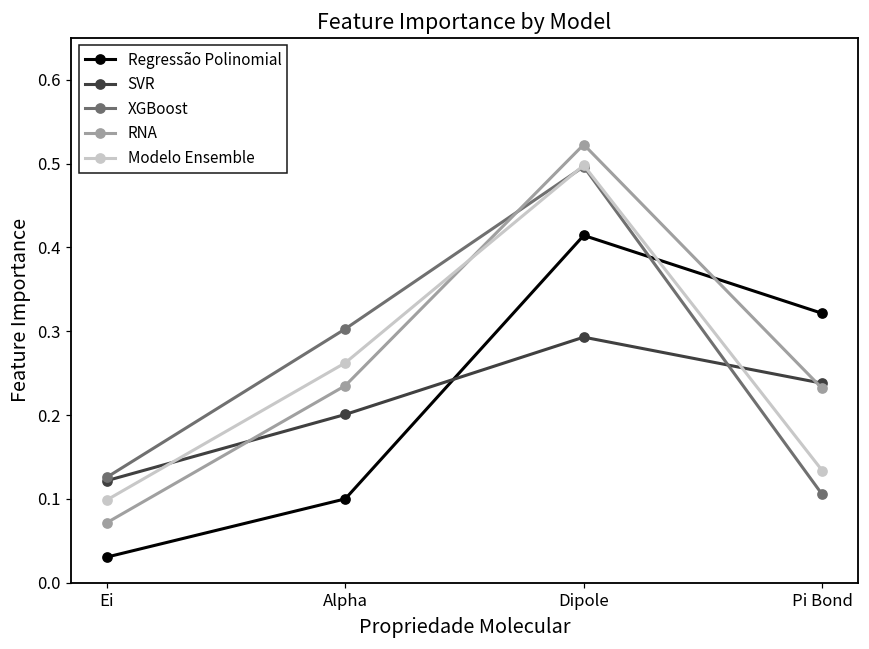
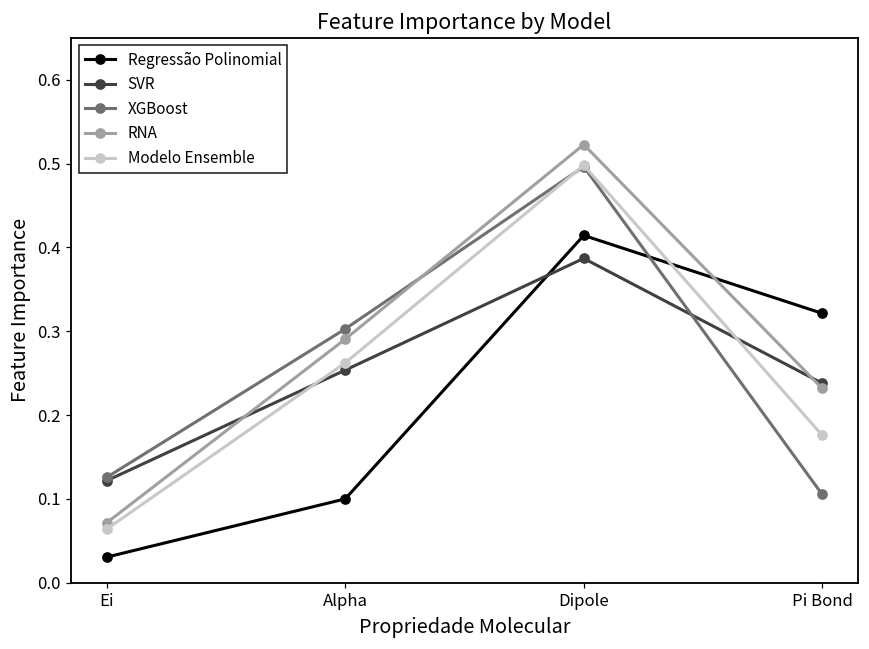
  {
    "Regressão Polinomial": {
      "Ei": 0.03,
      "Alpha": 0.10,
      "Dipole": 0.41,
      "Pi Bond": 0.32
    },
    "SVR": {
      "Ei": 0.12,
-     "Alpha": 0.20,
-     "Dipole": 0.29,
+     "Alpha": 0.25,
+     "Dipole": 0.39,
      "Pi Bond": 0.24
    },
    "XGBoost": {
      "Ei": 0.13,
      "Alpha": 0.30,
      "Pi Bond": 0.11
    },
    "RNA": {
      "Ei": 0.07,
-     "Alpha": 0.24,
+     "Alpha": 0.29,
      "Dipole": 0.52,
      "Pi Bond": 0.23
    },
    "Modelo Ensemble": {
-     "Ei": 0.10,
+     "Ei": 0.06,
      "Alpha": 0.26,
-     "Pi Bond": 0.13
+     "Pi Bond": 0.18
    }
  }
